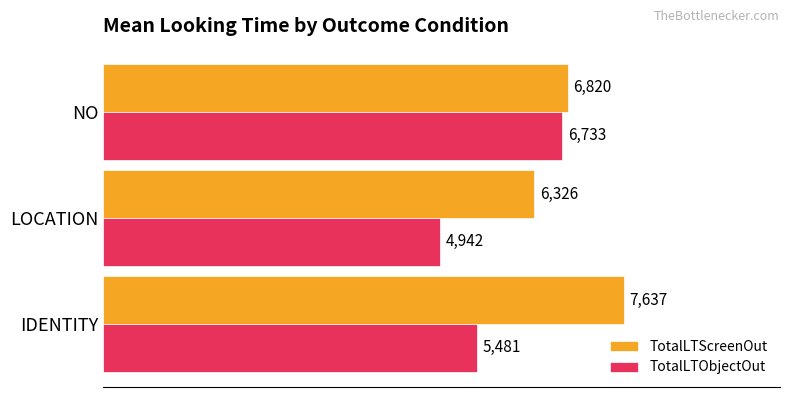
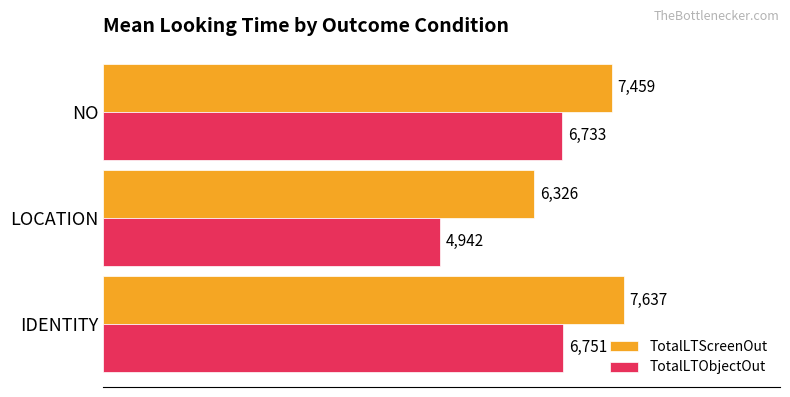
  {
    "TotalLTScreenOut": {
-     "NO": "6,820",
+     "NO": "7,459",
      "LOCATION": "6,326",
      "IDENTITY": "7,637"
    },
    "TotalLTObjectOut": {
      "NO": "6,733",
      "LOCATION": "4,942",
-     "IDENTITY": "5,481"
+     "IDENTITY": "6,751"
    }
  }
